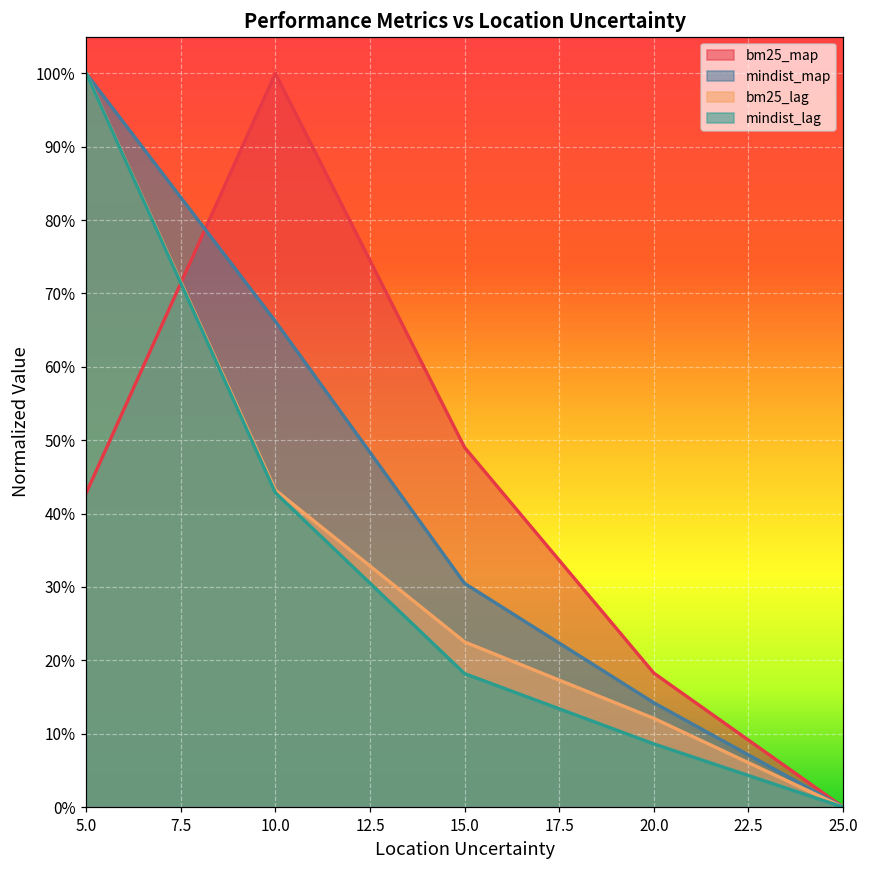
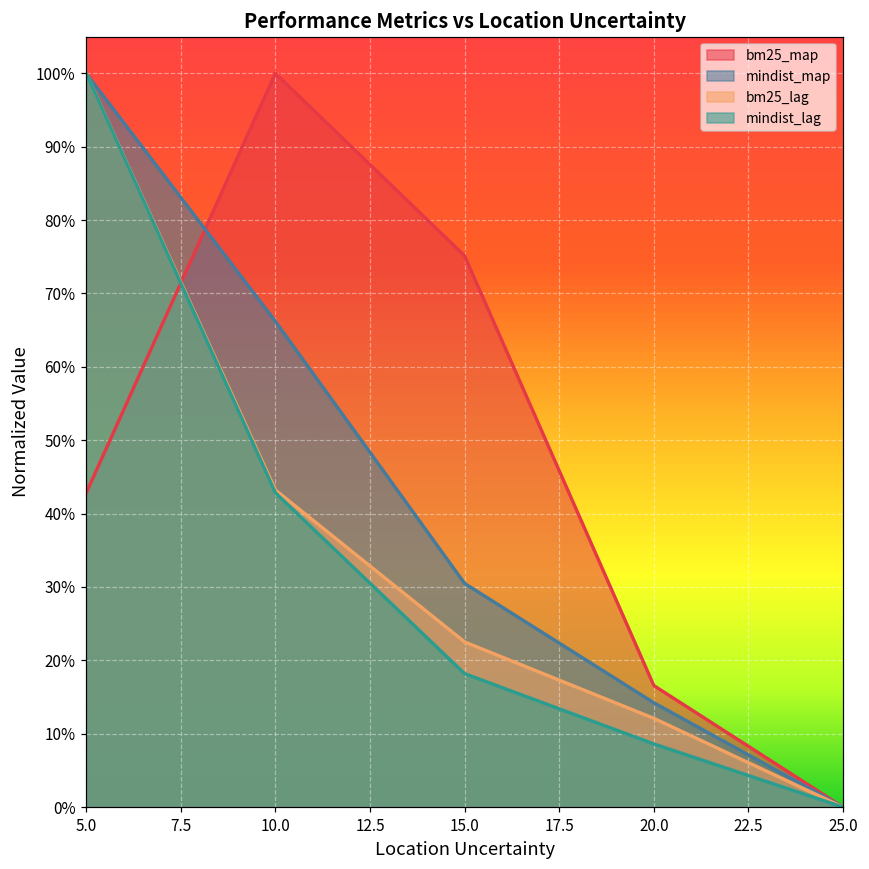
  {
    "bm25_map": {
      "5.0": "43%",
      "10.0": "100%",
-     "15.0": "49%",
-     "20.0": "18%"
+     "15.0": "75%",
+     "20.0": "17%"
    },
    "bm25_lag": {
      "10.0": "43%",
      "15.0": "23%",
      "20.0": "12%"
    }
  }
